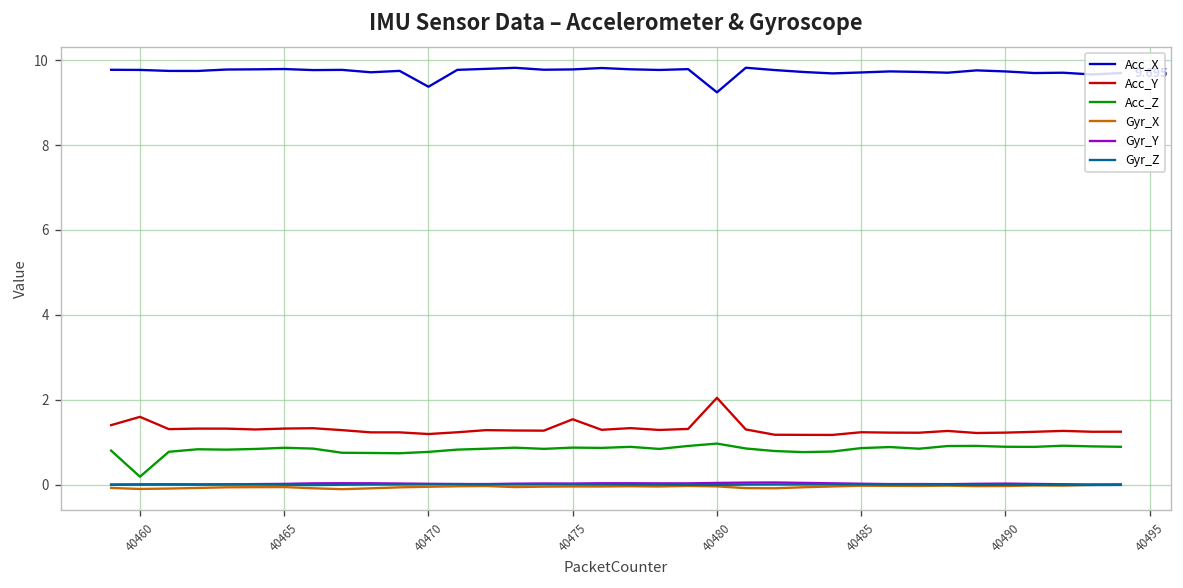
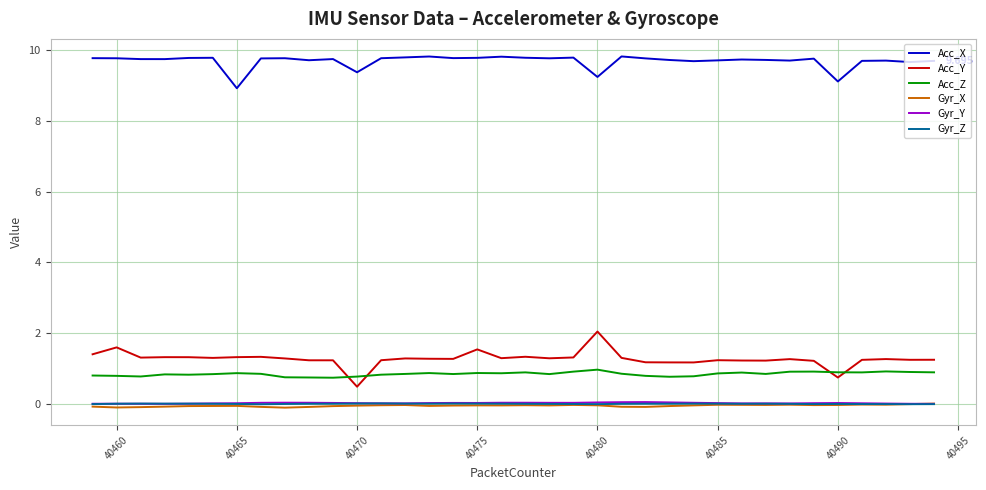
  {
    "Acc_X": {
      "40460": 9.8,
-     "40465": 9.8,
+     "40465": 8.9,
      "40470": 9.4,
      "40475": 9.8,
      "40480": 9.2,
      "40485": 9.7,
-     "40490": 9.7
+     "40490": 9.1
    },
    "Acc_Y": {
      "40460": 1.6,
      "40465": 1.3,
-     "40470": 1.2,
+     "40470": 0.5,
      "40475": 1.5,
      "40480": 2.0,
      "40485": 1.2,
-     "40490": 1.2
+     "40490": 0.7
    },
    "Acc_Z": {
-     "40460": 0.2,
+     "40460": 0.8,
      "40465": 0.9,
      "40470": 0.8,
      "40475": 0.9,
      "40480": 1.0,
      "40485": 0.9,
      "40490": 0.9
    },
    "Gyr_X": {
      "40460": -0.1
    }
  }
